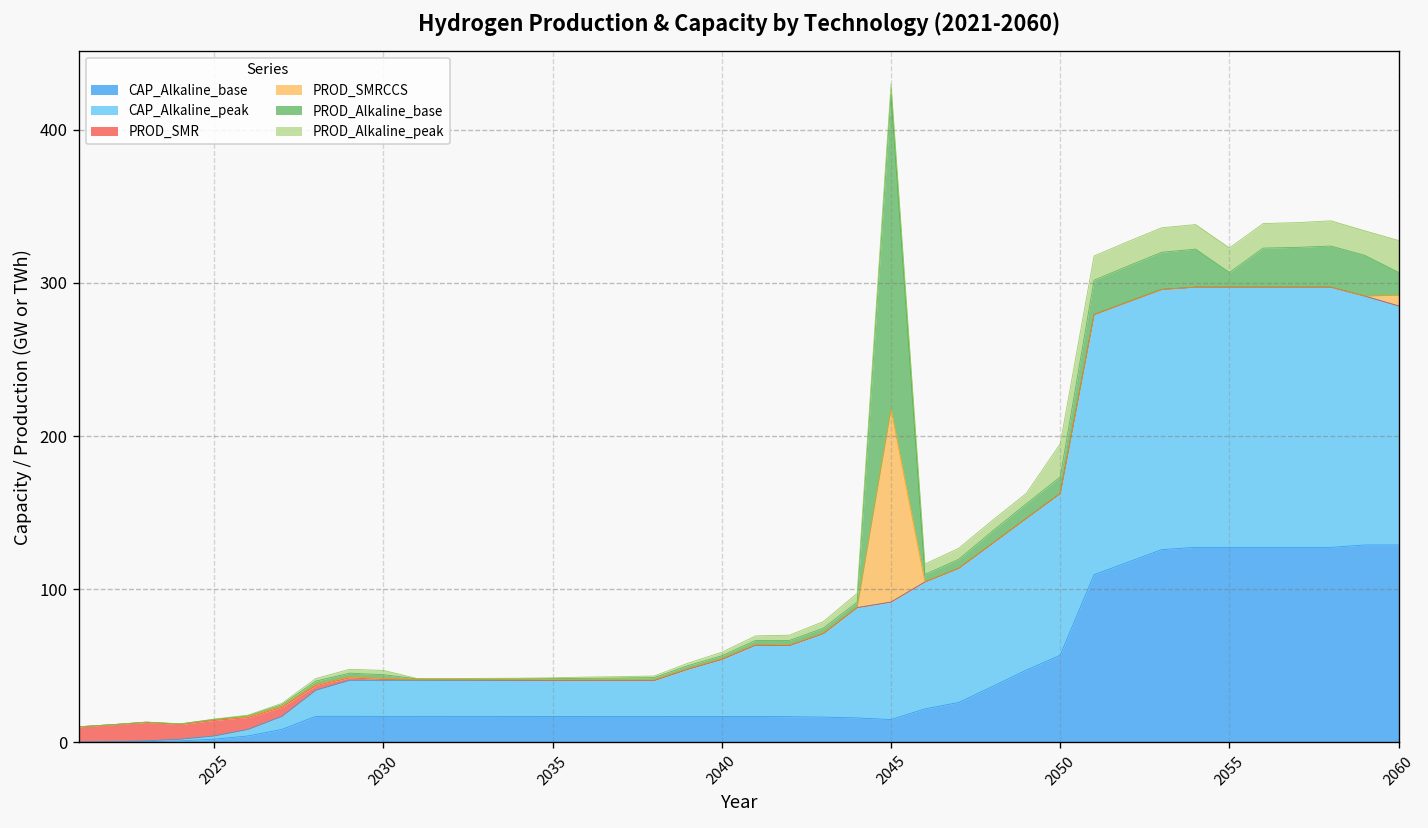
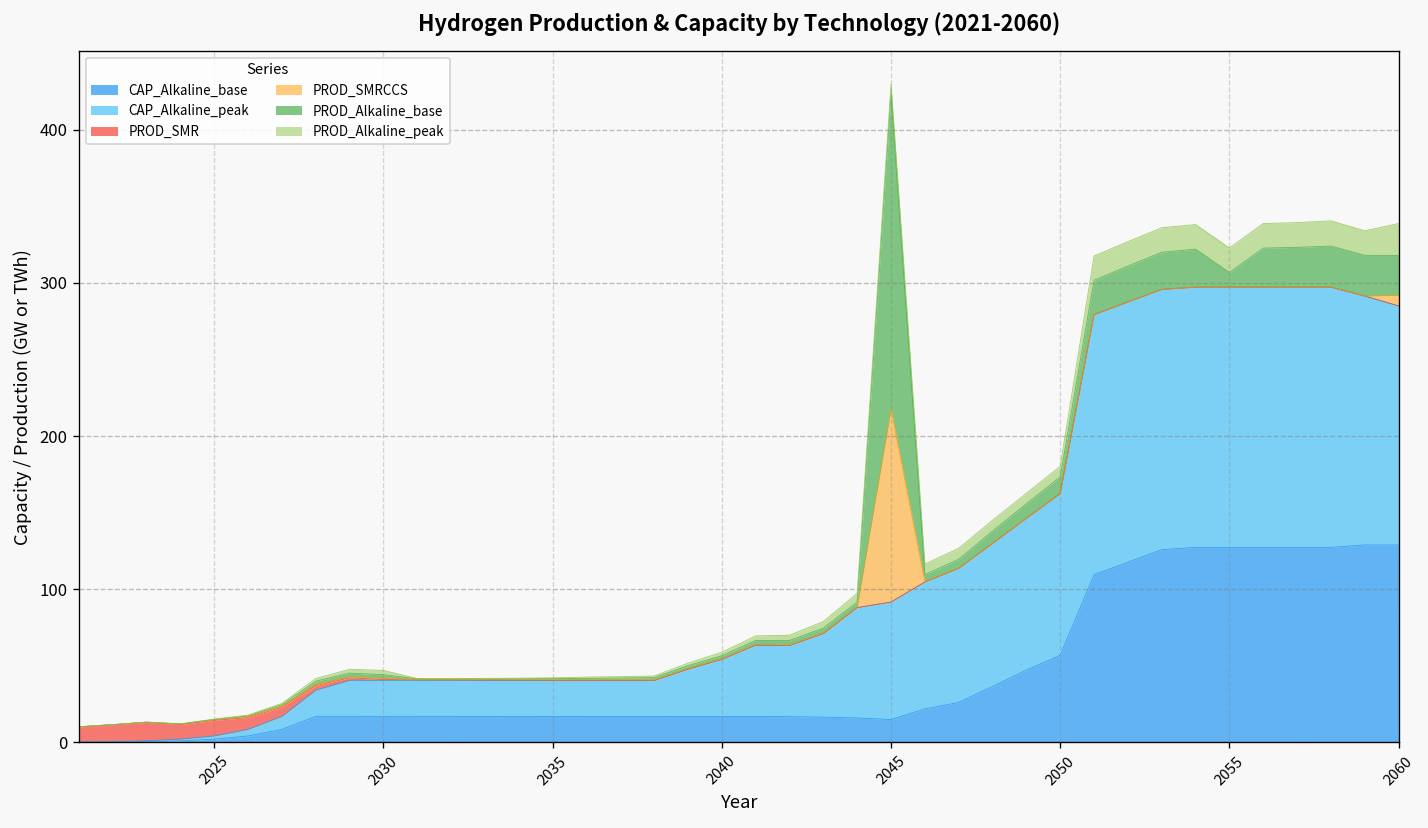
  {
    "PROD_SMRCCS": {
      "2045": 126,
      "2060": 7
    },
    "PROD_Alkaline_base": {
      "2030": 2,
      "2040": 2,
      "2045": 206,
      "2050": 11,
      "2055": 10,
-     "2060": 15
+     "2060": 26
    },
    "PROD_Alkaline_peak": {
      "2030": 3,
      "2040": 2,
      "2045": 7,
-     "2050": 22,
+     "2050": 7,
      "2055": 16,
      "2060": 21
    }
  }
